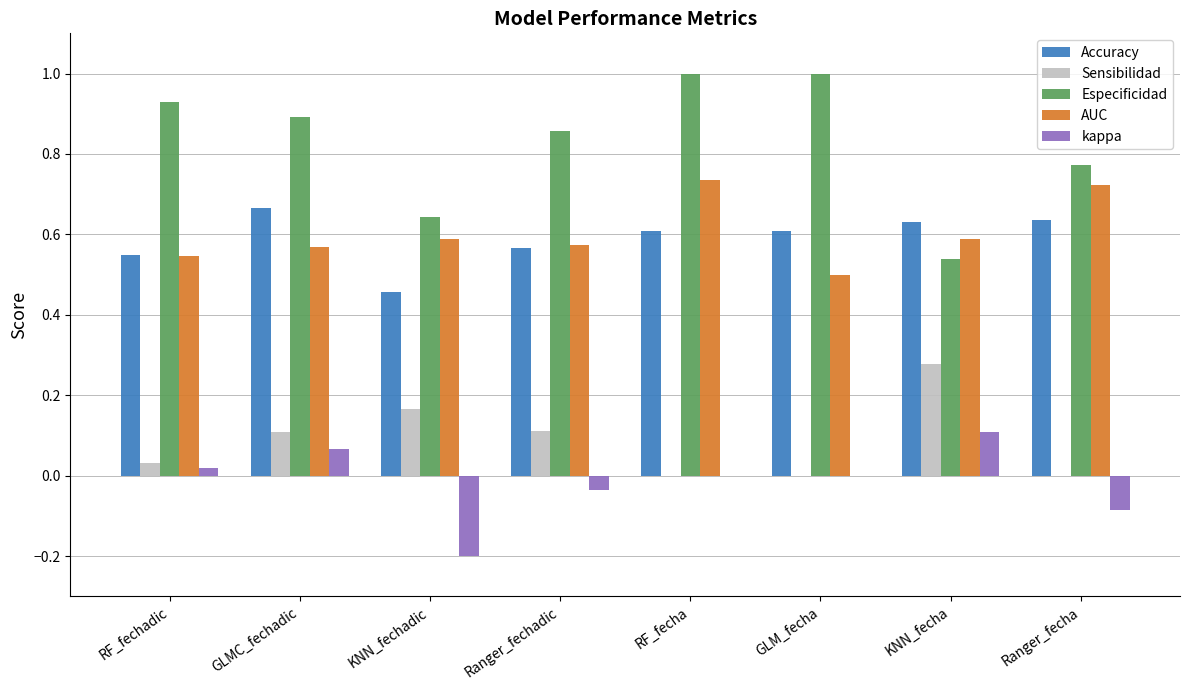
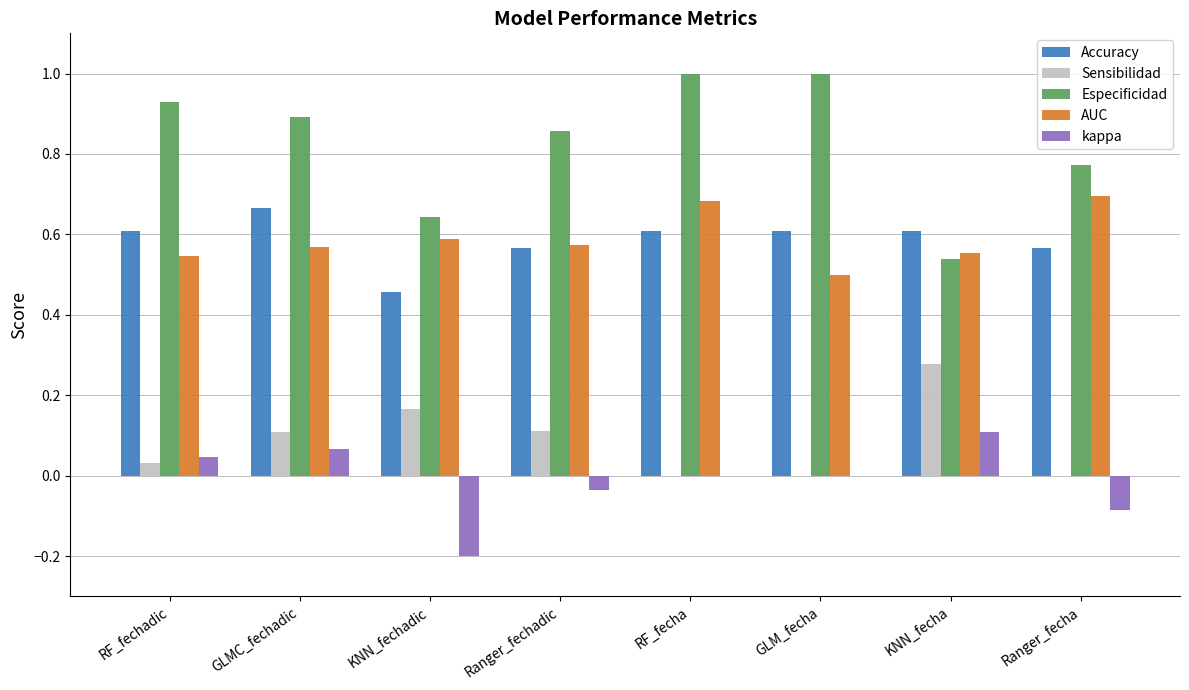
  {
    "Accuracy": {
-     "RF_fechadic": 0.55,
+     "RF_fechadic": 0.61,
      "GLMC_fechadic": 0.67,
      "KNN_fechadic": 0.46,
      "Ranger_fechadic": 0.57,
      "RF_fecha": 0.61,
      "GLM_fecha": 0.61,
-     "KNN_fecha": 0.63,
-     "Ranger_fecha": 0.63
+     "KNN_fecha": 0.61,
+     "Ranger_fecha": 0.57
    },
    "Sensibilidad": {
      "RF_fechadic": 0.03,
      "GLMC_fechadic": 0.11,
      "KNN_fechadic": 0.17,
      "Ranger_fechadic": 0.11,
      "RF_fecha": 0.00,
      "GLM_fecha": 0.00,
      "KNN_fecha": 0.28,
      "Ranger_fecha": 0.00
    },
    "Especificidad": {
      "RF_fechadic": 0.93,
      "GLMC_fechadic": 0.89,
      "KNN_fechadic": 0.64,
      "Ranger_fechadic": 0.86,
      "RF_fecha": 1.00,
      "GLM_fecha": 1.00,
      "KNN_fecha": 0.54,
      "Ranger_fecha": 0.77
    },
    "AUC": {
      "RF_fechadic": 0.55,
      "GLMC_fechadic": 0.57,
      "KNN_fechadic": 0.59,
      "Ranger_fechadic": 0.57,
-     "RF_fecha": 0.74,
+     "RF_fecha": 0.68,
      "GLM_fecha": 0.50,
-     "KNN_fecha": 0.59,
-     "Ranger_fecha": 0.72
+     "KNN_fecha": 0.55,
+     "Ranger_fecha": 0.70
    },
    "kappa": {
-     "RF_fechadic": 0.02,
+     "RF_fechadic": 0.05,
      "GLMC_fechadic": 0.07,
      "KNN_fechadic": -0.20,
      "Ranger_fechadic": -0.04,
      "RF_fecha": 0.00,
      "GLM_fecha": 0.00,
      "KNN_fecha": 0.11,
      "Ranger_fecha": -0.09
    }
  }
